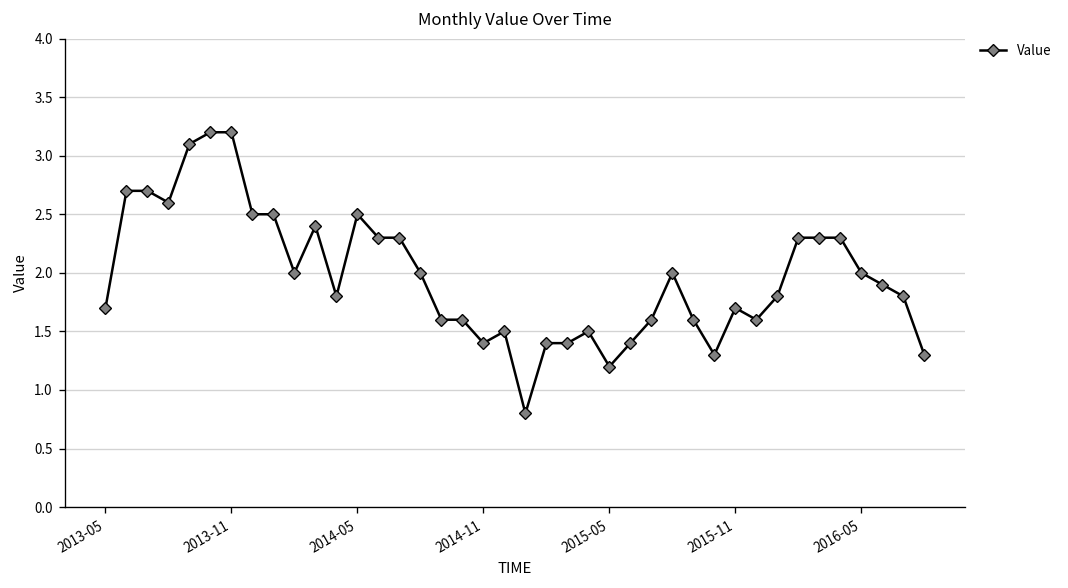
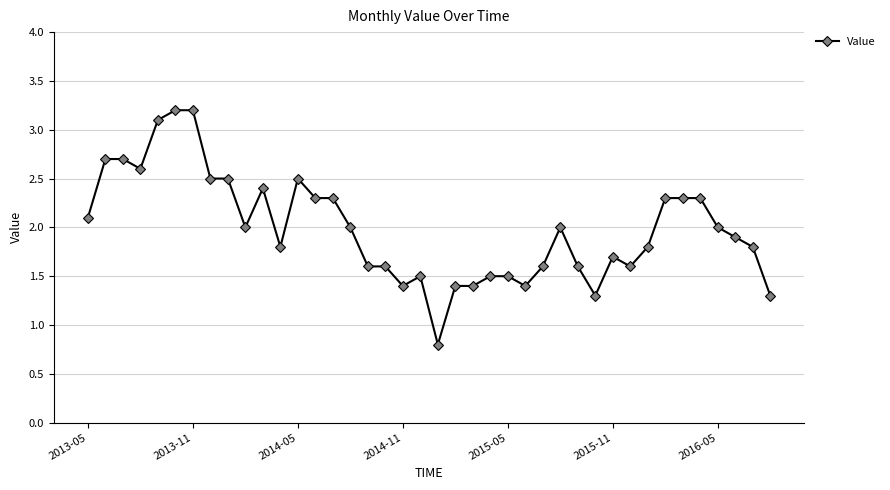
  {
-   "2013-05": 1.7,
+   "2013-05": 2.1,
    "2013-11": 3.2,
    "2014-05": 2.5,
    "2014-11": 1.4,
-   "2015-05": 1.2,
+   "2015-05": 1.5,
    "2015-11": 1.7,
    "2016-05": 2.0
  }
